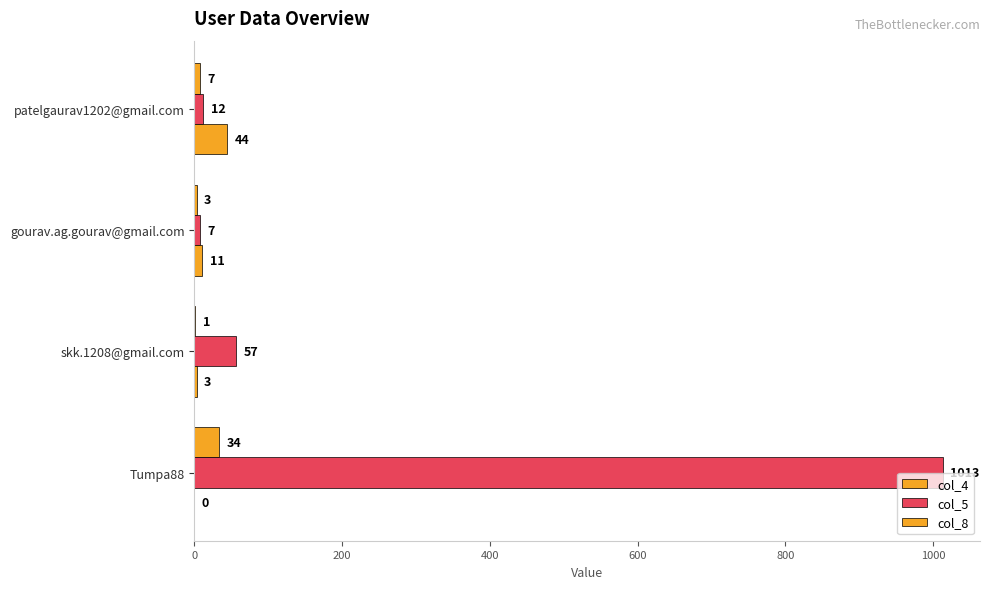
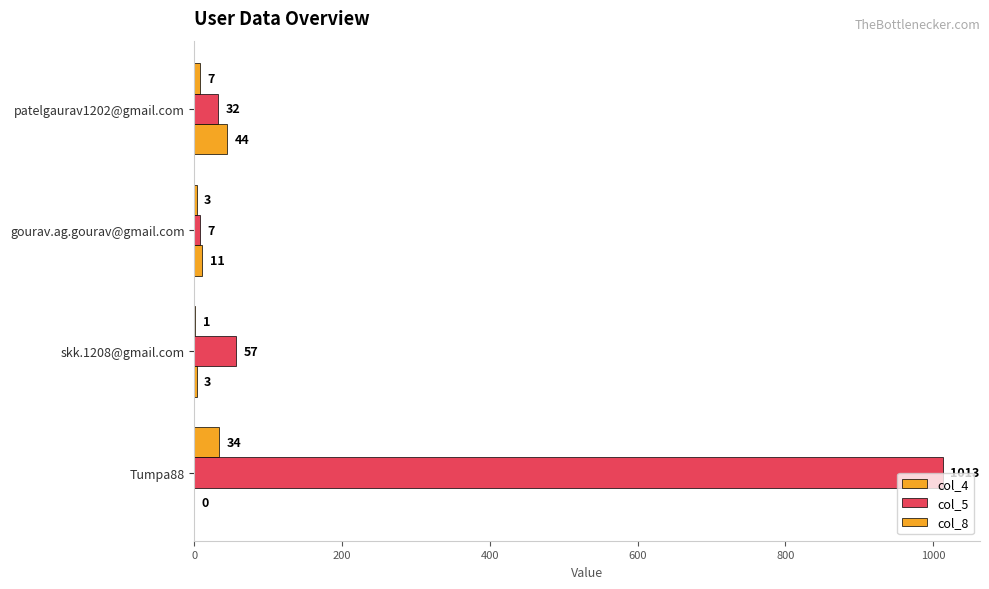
  {
    "col_5": {
-     "patelgaurav1202@gmail.com": 12,
+     "patelgaurav1202@gmail.com": 32,
      "gourav.ag.gourav@gmail.com": 7,
      "skk.1208@gmail.com": 57
    }
  }
